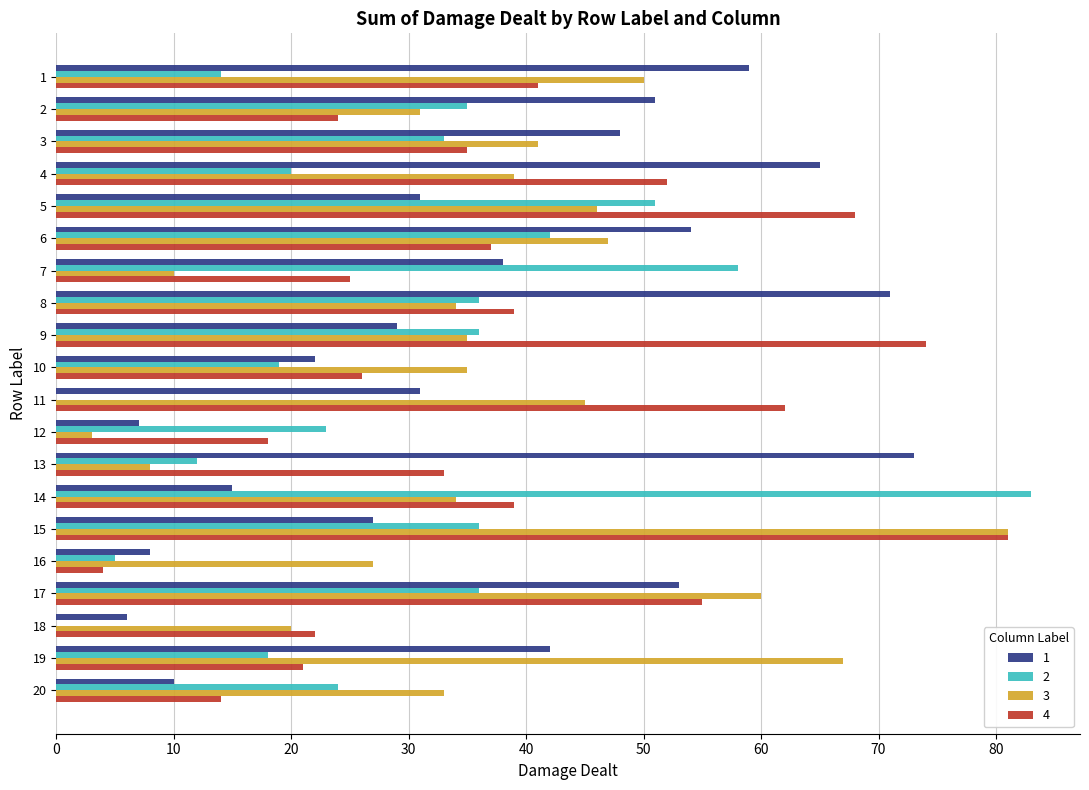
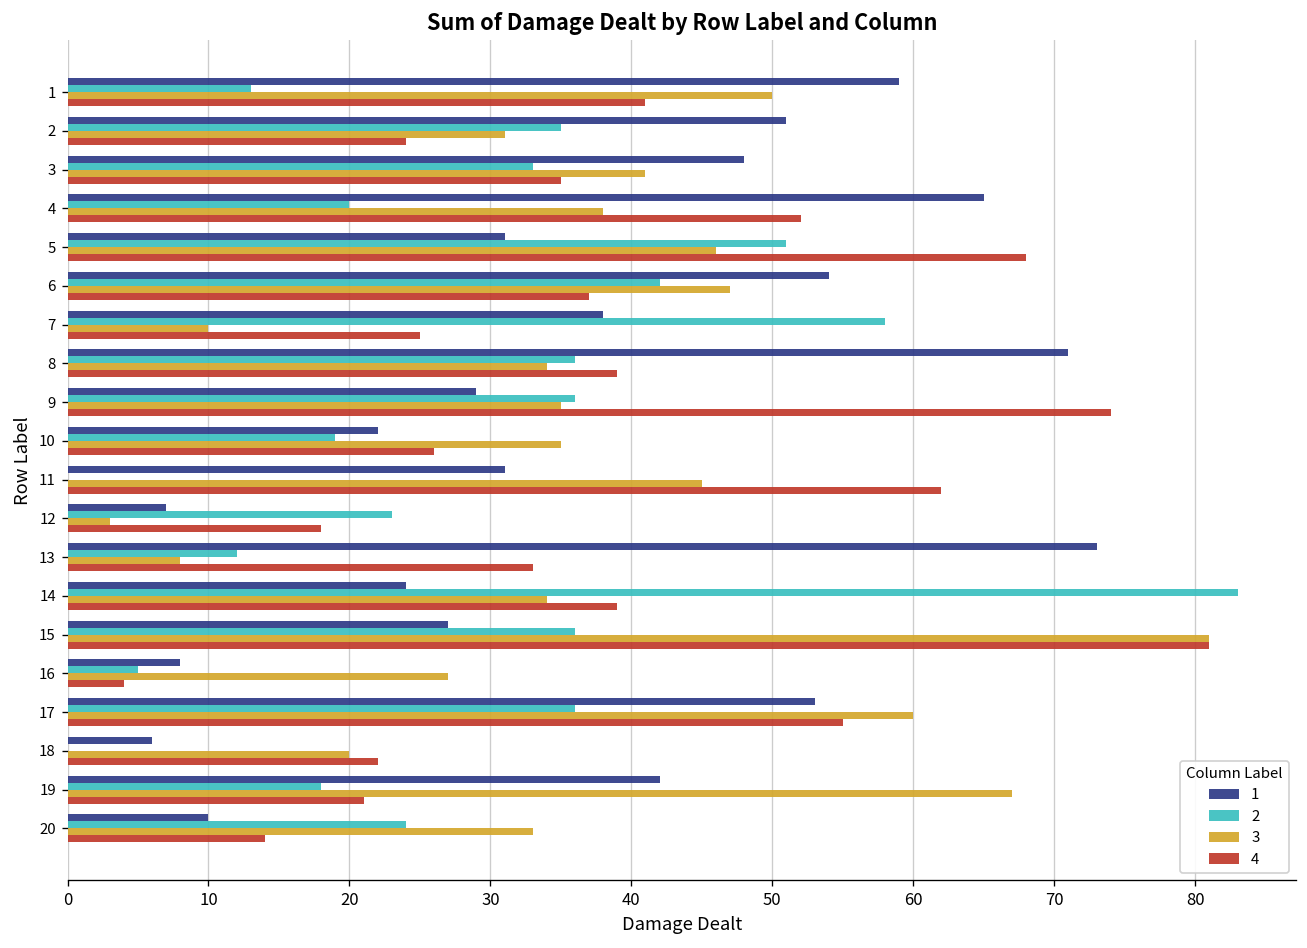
  {
    "1": {
      "1": 59,
      "2": 51,
      "3": 48,
      "4": 65,
      "5": 31,
      "6": 54,
      "7": 38,
      "8": 71,
      "9": 29,
      "10": 22,
      "11": 31,
      "12": 7,
      "13": 73,
-     "14": 15,
+     "14": 24,
      "15": 27,
      "16": 8,
      "17": 53,
      "18": 6,
      "19": 42,
      "20": 10
    },
    "2": {
-     "1": 14,
+     "1": 13,
      "2": 35,
      "3": 33,
      "4": 20,
      "5": 51,
      "6": 42,
      "7": 58,
      "8": 36,
      "9": 36,
      "10": 19,
      "11": 0,
      "12": 23,
      "13": 12,
      "14": 83,
      "15": 36,
      "16": 5,
      "17": 36,
      "18": 0,
      "19": 18,
      "20": 24
    },
    "3": {
      "1": 50,
      "2": 31,
      "3": 41,
-     "4": 39,
+     "4": 38,
      "5": 46,
      "6": 47,
      "7": 10,
      "8": 34,
      "9": 35,
      "10": 35,
      "11": 45,
      "12": 3,
      "13": 8,
      "14": 34,
      "15": 81,
      "16": 27,
      "17": 60,
      "18": 20,
      "19": 67,
      "20": 33
    },
    "4": {
      "1": 41,
      "2": 24,
      "3": 35,
      "4": 52,
      "5": 68,
      "6": 37,
      "7": 25,
      "8": 39,
      "9": 74,
      "10": 26,
      "11": 62,
      "12": 18,
      "13": 33,
      "14": 39,
      "15": 81,
      "16": 4,
      "17": 55,
      "18": 22,
      "19": 21,
      "20": 14
    }
  }
